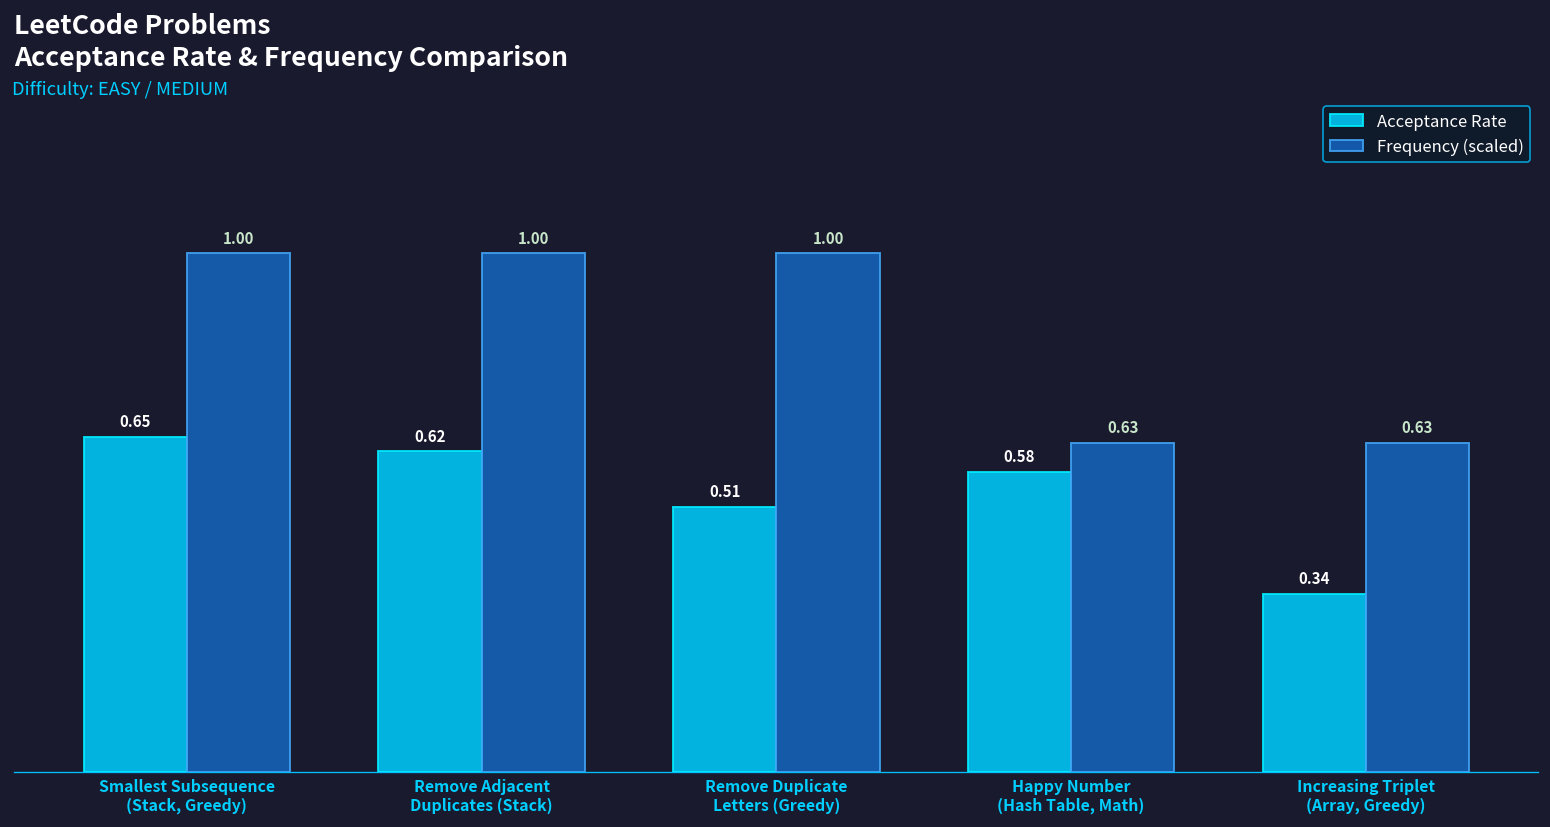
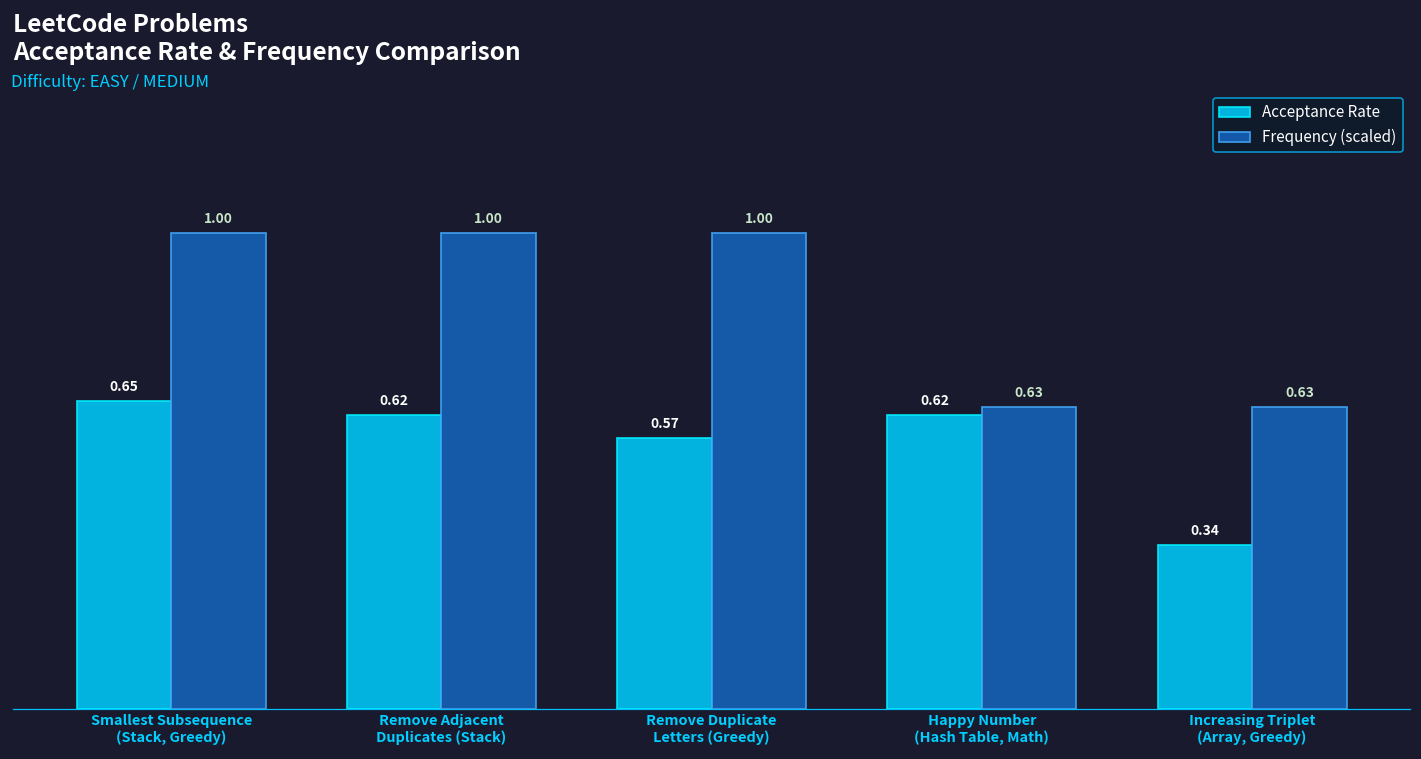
  {
    "Acceptance Rate": {
      "Smallest Subsequence (Stack, Greedy)": 0.65,
      "Remove Adjacent Duplicates (Stack)": 0.62,
-     "Remove Duplicate Letters (Greedy)": 0.51,
-     "Happy Number (Hash Table, Math)": 0.58,
+     "Remove Duplicate Letters (Greedy)": 0.57,
+     "Happy Number (Hash Table, Math)": 0.62,
      "Increasing Triplet (Array, Greedy)": 0.34
    },
    "Frequency (scaled)": {
      "Smallest Subsequence (Stack, Greedy)": 1.00,
      "Remove Adjacent Duplicates (Stack)": 1.00,
      "Remove Duplicate Letters (Greedy)": 1.00,
      "Happy Number (Hash Table, Math)": 0.63,
      "Increasing Triplet (Array, Greedy)": 0.63
    }
  }
